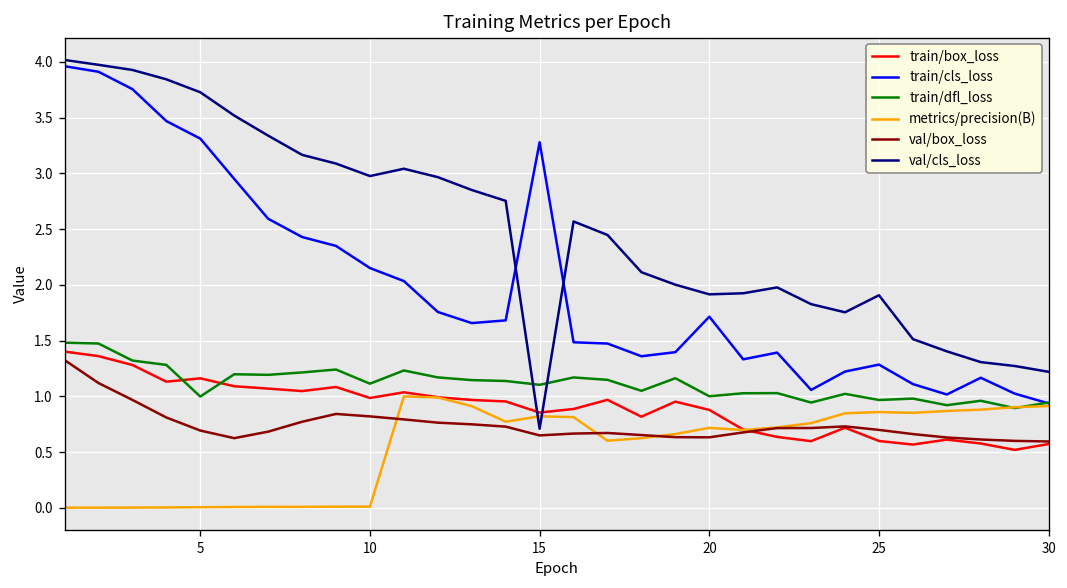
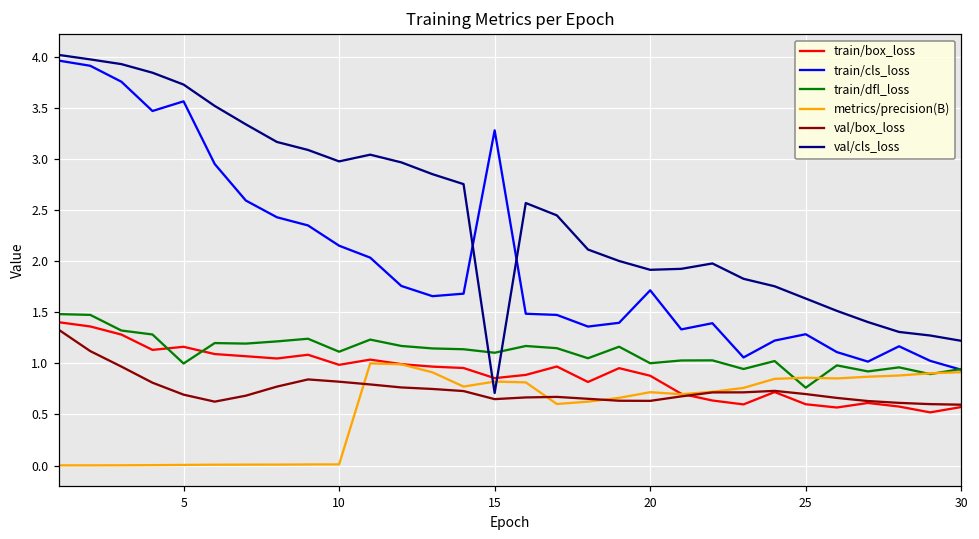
  {
    "train/box_loss": {
      "5": 1.2,
      "10": 1.0,
      "15": 0.9,
      "20": 0.9,
      "25": 0.6
    },
    "train/cls_loss": {
-     "5": 3.3,
+     "5": 3.6,
      "10": 2.2,
      "15": 3.3,
      "20": 1.7,
      "25": 1.3
    },
    "train/dfl_loss": {
      "5": 1.0,
      "10": 1.1,
      "15": 1.1,
      "20": 1.0,
-     "25": 1.0
+     "25": 0.8
    },
    "metrics/precision(B)": {
      "5": 0.0,
      "10": 0.0,
      "15": 0.8,
      "20": 0.7,
      "25": 0.9
    },
    "val/box_loss": {
      "5": 0.7,
      "10": 0.8,
      "15": 0.7,
      "20": 0.6,
      "25": 0.7
    },
    "val/cls_loss": {
      "5": 3.7,
      "10": 3.0,
      "15": 0.7,
      "20": 1.9,
-     "25": 1.9,
+     "25": 1.6,
      "30": 1.2
    }
  }
